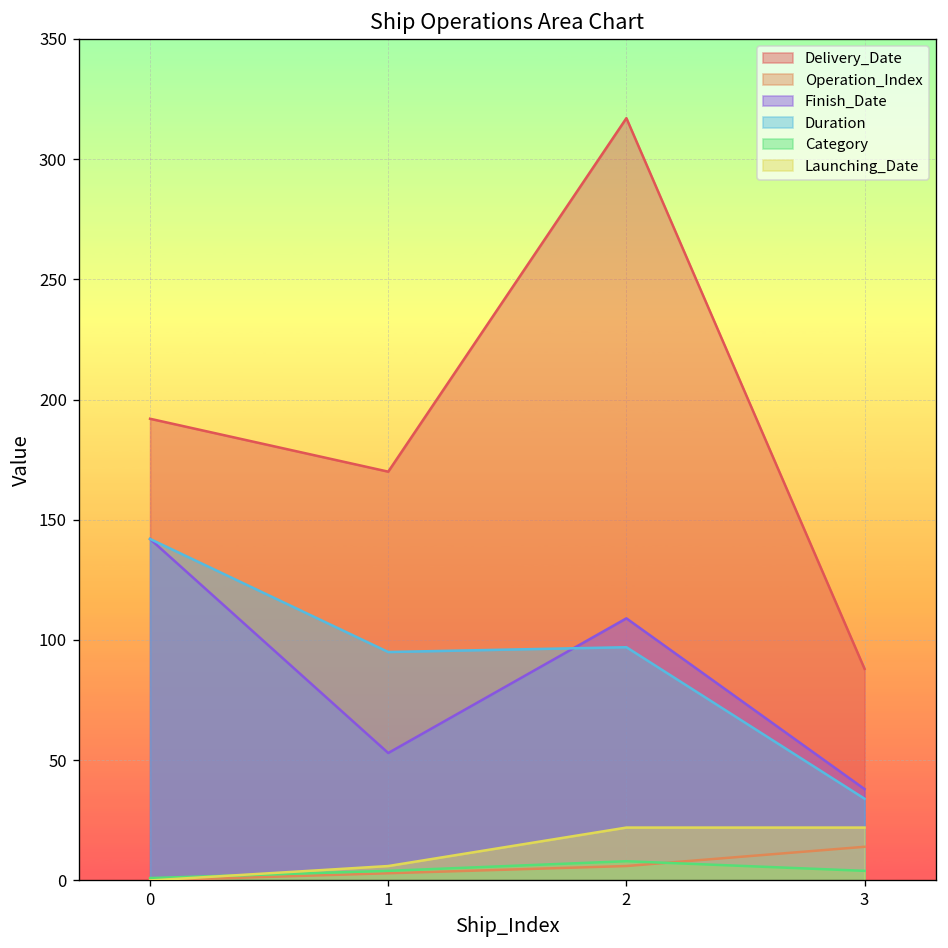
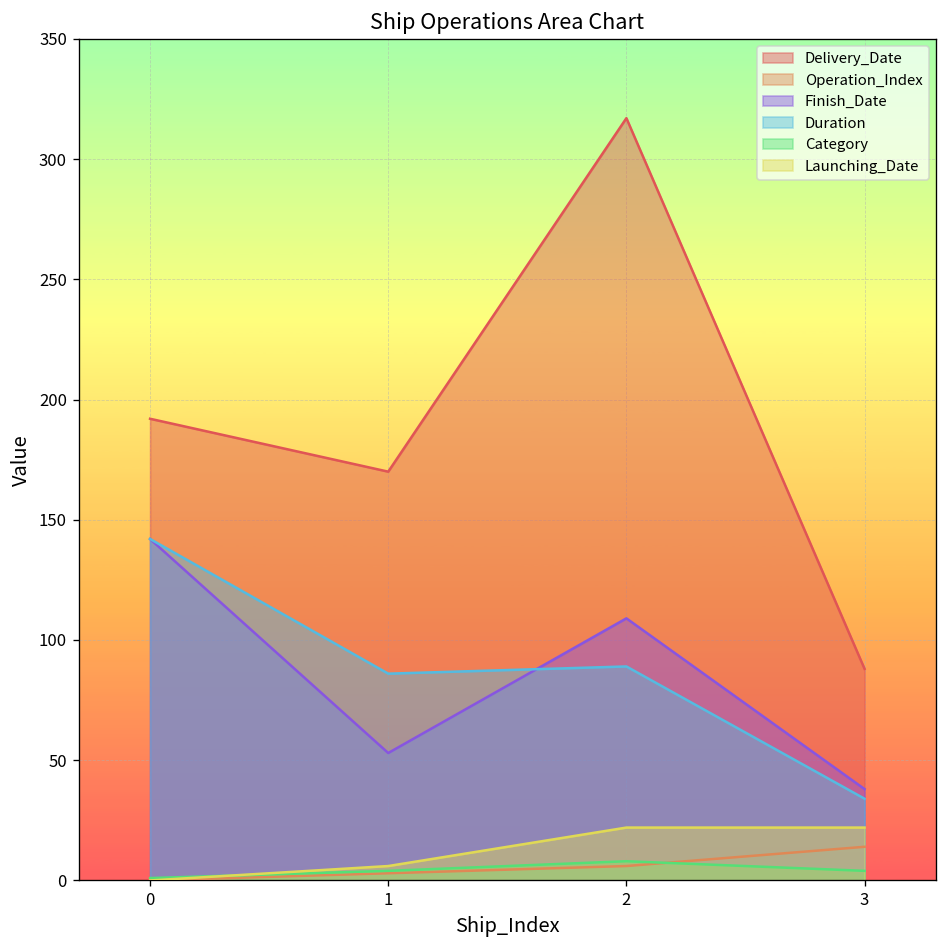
  {
    "Finish_Date": {
      "1": 53,
      "2": 109,
      "3": 38
    },
    "Duration": {
-     "1": 95,
-     "2": 97,
+     "1": 86,
+     "2": 89,
      "3": 34
    },
    "Category": {
      "2": 8,
      "3": 4
    }
  }
